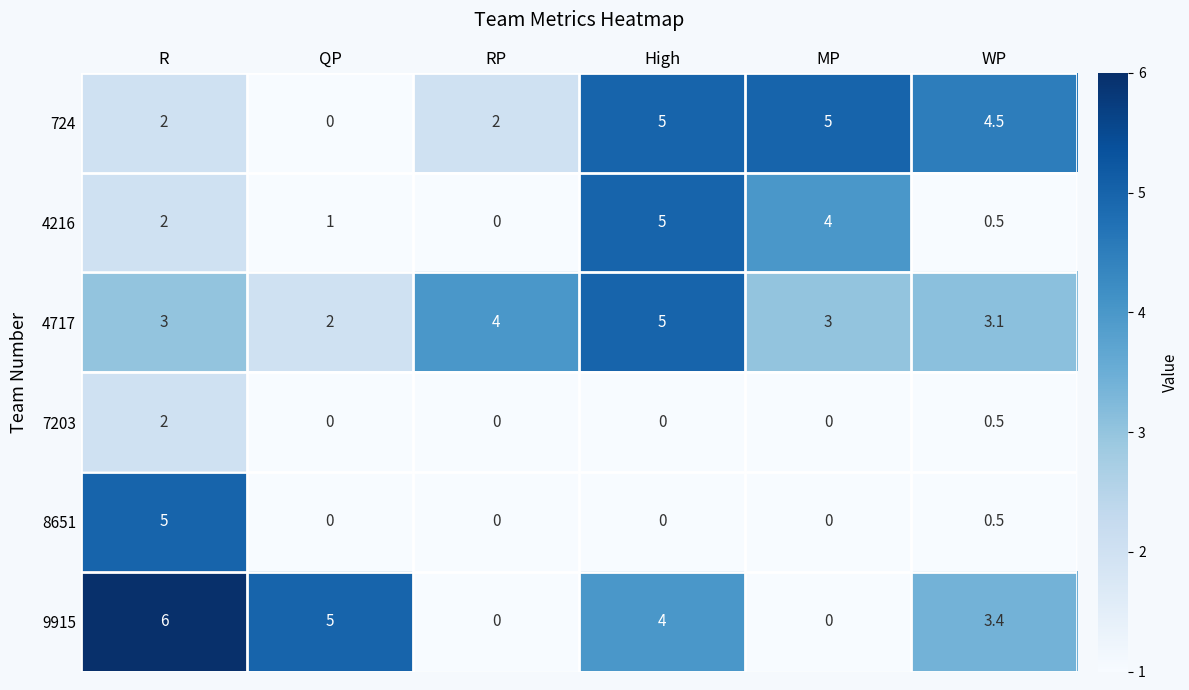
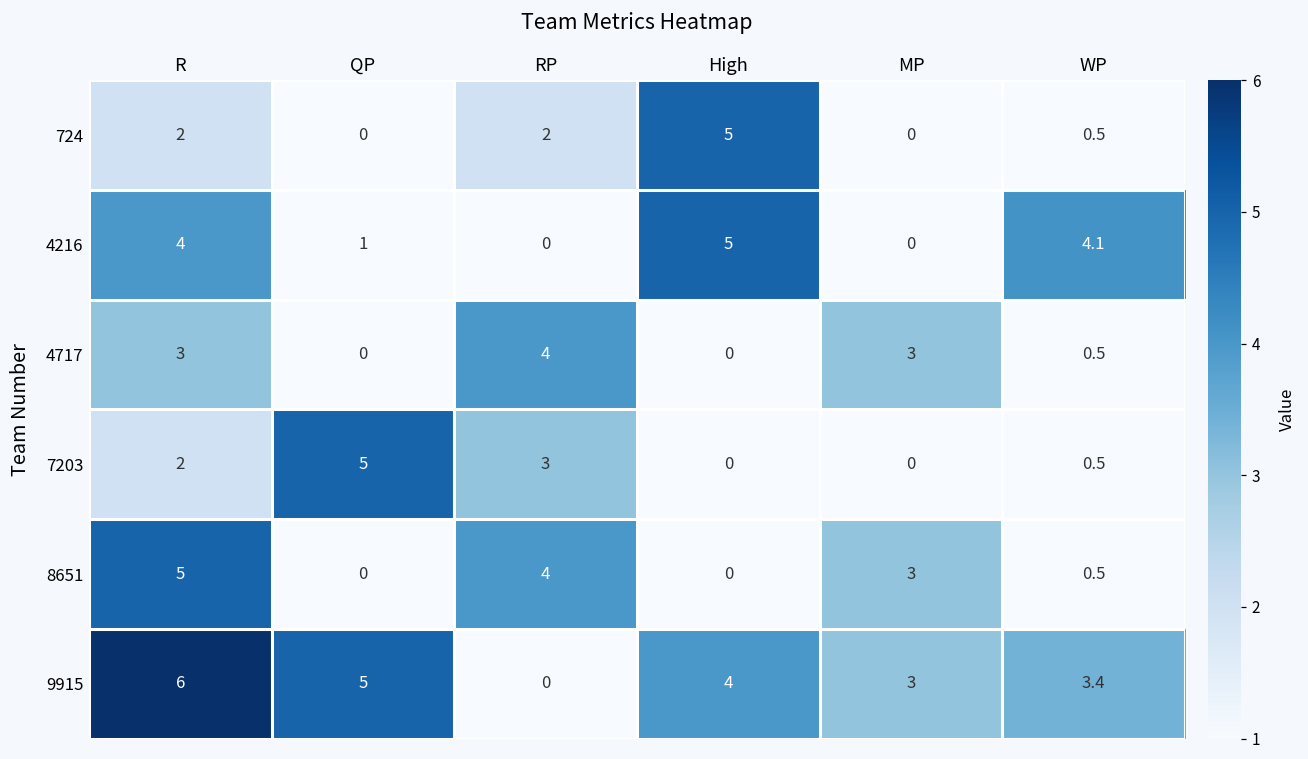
  {
    "724": {
      "R": 2,
      "QP": 0,
      "RP": 2,
      "High": 5,
-     "MP": 5,
-     "WP": 4.5
+     "MP": 0,
+     "WP": 0.5
    },
    "4216": {
-     "R": 2,
+     "R": 4,
      "QP": 1,
      "RP": 0,
      "High": 5,
-     "MP": 4,
-     "WP": 0.5
+     "MP": 0,
+     "WP": 4.1
    },
    "4717": {
      "R": 3,
-     "QP": 2,
+     "QP": 0,
      "RP": 4,
-     "High": 5,
+     "High": 0,
      "MP": 3,
-     "WP": 3.1
+     "WP": 0.5
    },
    "7203": {
      "R": 2,
-     "QP": 0,
-     "RP": 0,
+     "QP": 5,
+     "RP": 3,
      "High": 0,
      "MP": 0,
      "WP": 0.5
    },
    "8651": {
      "R": 5,
      "QP": 0,
-     "RP": 0,
+     "RP": 4,
      "High": 0,
-     "MP": 0,
+     "MP": 3,
      "WP": 0.5
    },
    "9915": {
      "R": 6,
      "QP": 5,
      "RP": 0,
      "High": 4,
-     "MP": 0,
+     "MP": 3,
      "WP": 3.4
    }
  }
